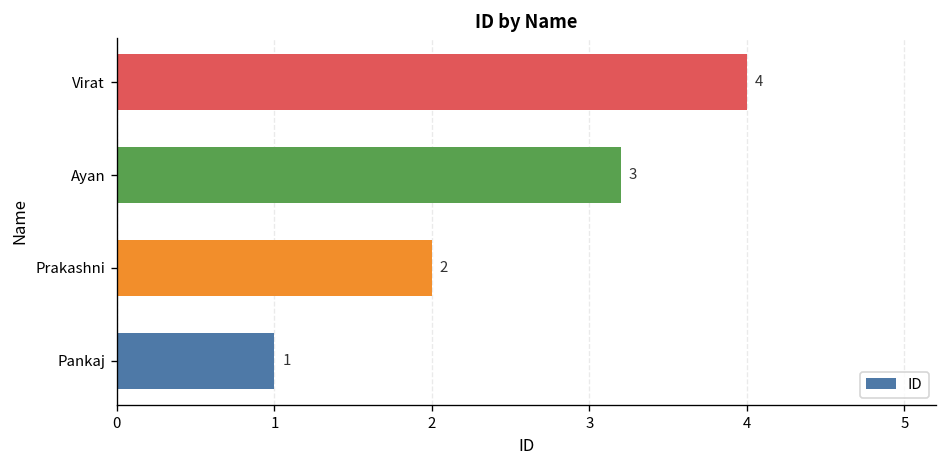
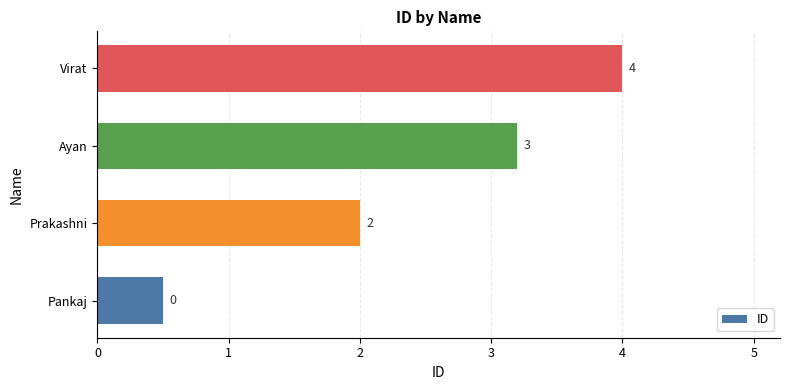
  {
    "Virat": 4,
    "Ayan": 3,
    "Prakashni": 2,
-   "Pankaj": 1
+   "Pankaj": 0
  }
